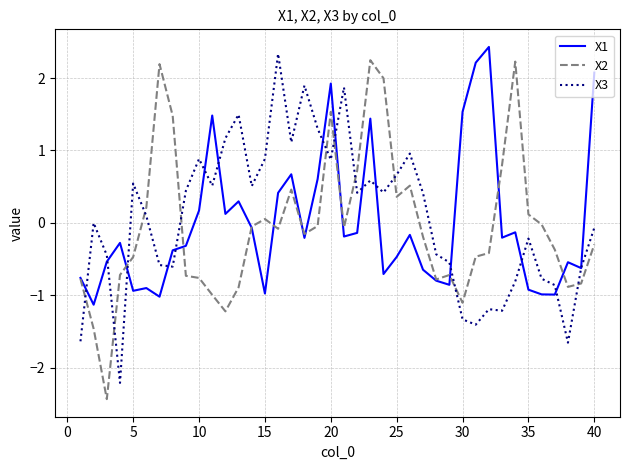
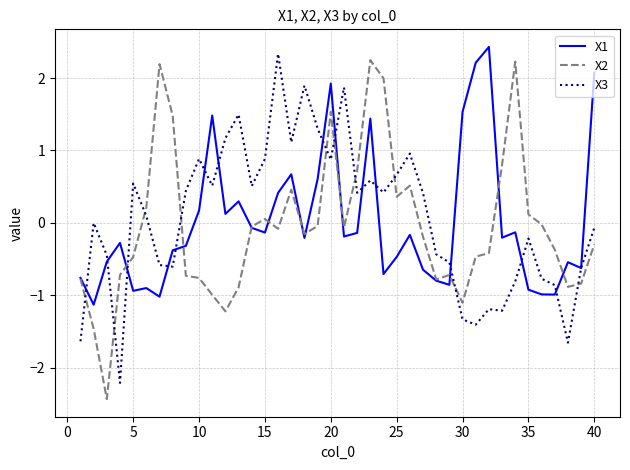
  {
    "X1": {
      "5": -0.9,
      "10": 0.2,
-     "15": -1.0,
+     "15": -0.1,
      "20": 1.9,
      "25": -0.5,
      "30": 1.5,
      "35": -0.9
    },
    "X2": {
      "5": -0.5,
      "10": -0.8,
      "15": 0.1,
      "20": 1.5,
      "25": 0.4,
      "30": -1.1,
      "35": 0.1,
      "40": -0.3
    },
    "X3": {
      "5": 0.5,
      "10": 0.9,
      "15": 0.9,
      "20": 0.9,
      "25": 0.7,
      "30": -1.3,
      "35": -0.2,
      "40": -0.1
    }
  }
